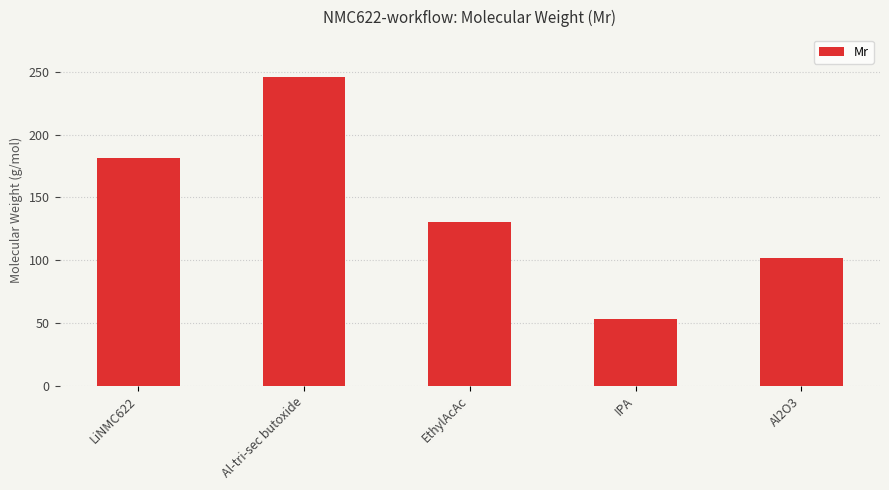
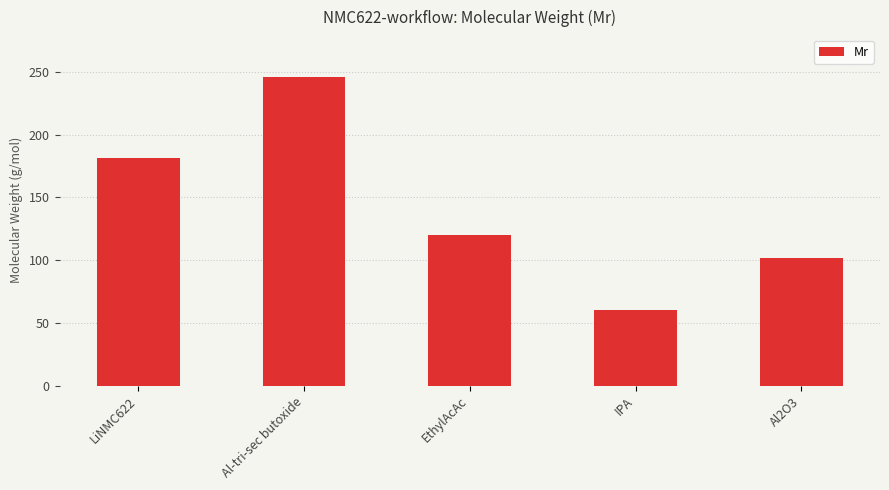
  {
    "LiNMC622": 182,
    "Al-tri-sec butoxide": 246,
-   "EthylAcAc": 130,
-   "IPA": 53,
+   "EthylAcAc": 120,
+   "IPA": 60,
    "Al2O3": 102
  }
